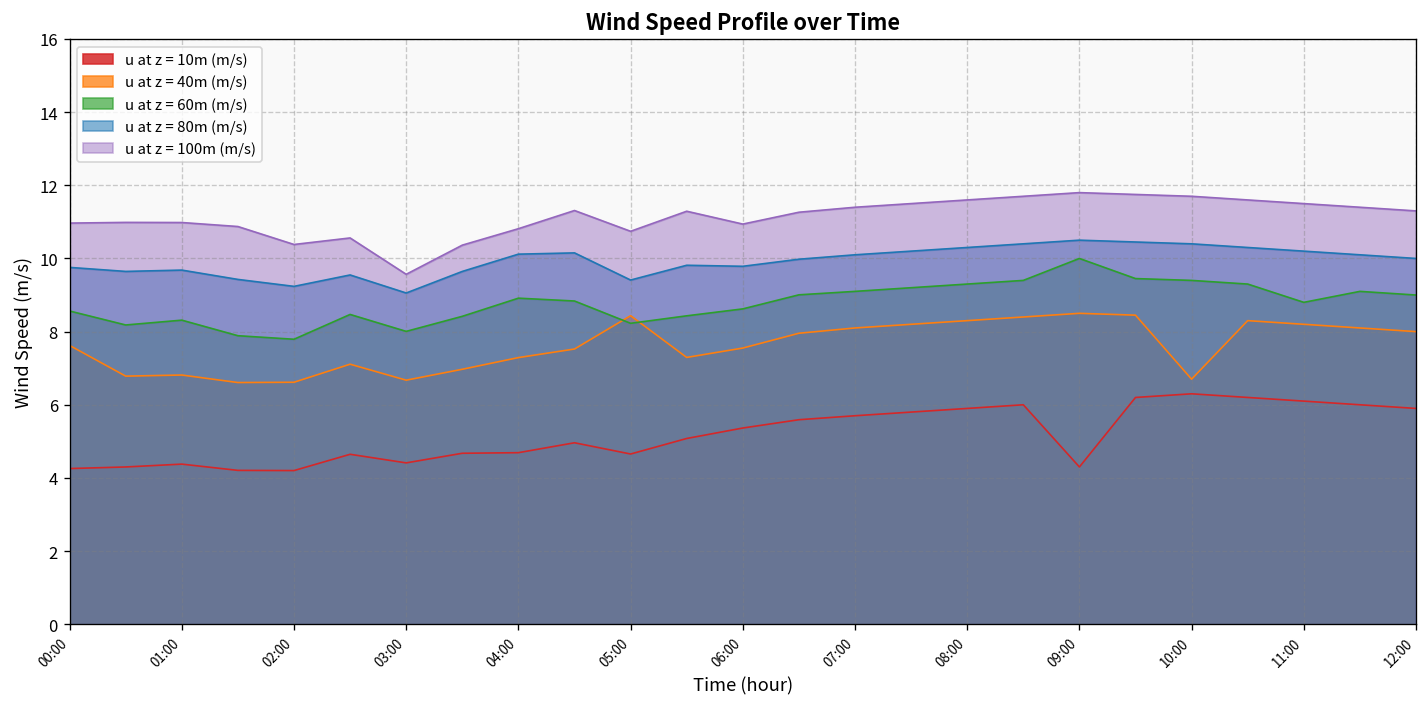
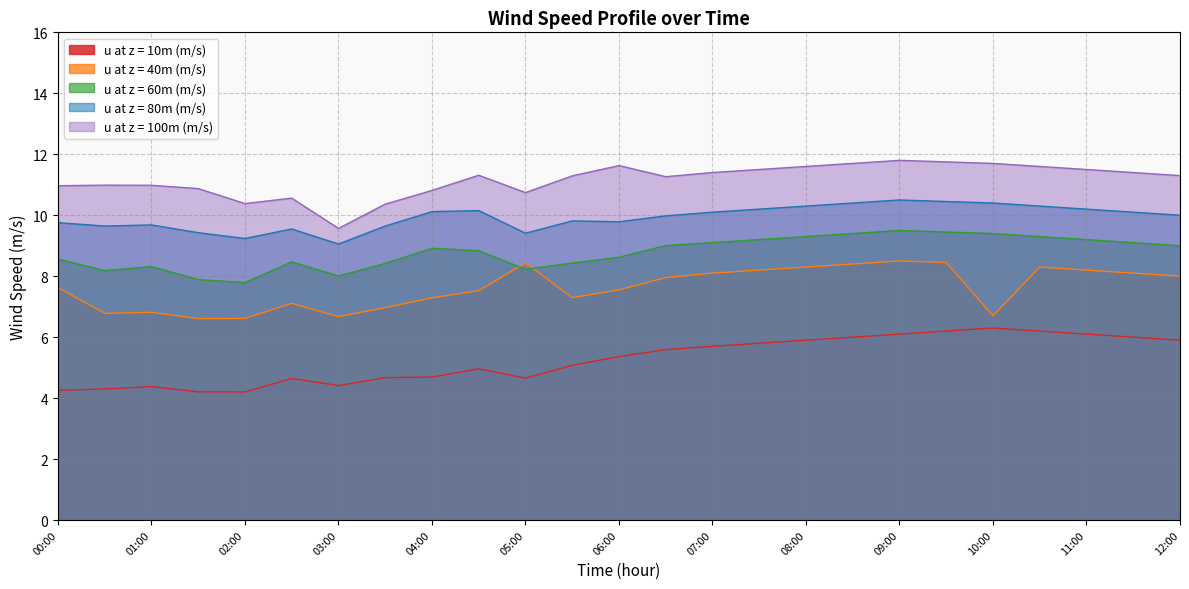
  {
    "u at z = 10m (m/s)": {
      "00:00": 4.3,
      "01:00": 4.4,
      "02:00": 4.2,
      "03:00": 4.4,
      "04:00": 4.7,
      "05:00": 4.7,
      "06:00": 5.4,
      "07:00": 5.7,
      "08:00": 5.9,
-     "09:00": 4.3,
+     "09:00": 6.1,
      "10:00": 6.3,
      "11:00": 6.1,
      "12:00": 5.9
    },
    "u at z = 40m (m/s)": {
      "00:00": 7.6,
      "01:00": 6.8,
      "02:00": 6.6,
      "03:00": 6.7,
      "04:00": 7.3,
      "05:00": 8.4,
      "06:00": 7.6,
      "07:00": 8.1,
      "08:00": 8.3,
      "09:00": 8.5,
      "10:00": 6.7,
      "11:00": 8.2,
      "12:00": 8.0
    },
    "u at z = 60m (m/s)": {
      "00:00": 8.6,
      "01:00": 8.3,
      "02:00": 7.8,
      "03:00": 8.0,
      "04:00": 8.9,
      "05:00": 8.2,
      "06:00": 8.6,
      "07:00": 9.1,
      "08:00": 9.3,
-     "09:00": 10.0,
+     "09:00": 9.5,
      "10:00": 9.4,
-     "11:00": 8.8,
+     "11:00": 9.2,
      "12:00": 9.0
    },
    "u at z = 80m (m/s)": {
      "00:00": 9.8,
      "01:00": 9.7,
      "02:00": 9.2,
      "03:00": 9.1,
      "04:00": 10.1,
      "05:00": 9.4,
      "06:00": 9.8,
      "07:00": 10.1,
      "08:00": 10.3,
      "09:00": 10.5,
      "10:00": 10.4,
      "11:00": 10.2,
      "12:00": 10.0
    },
    "u at z = 100m (m/s)": {
      "00:00": 11.0,
      "01:00": 11.0,
      "02:00": 10.4,
      "03:00": 9.6,
      "04:00": 10.8,
      "05:00": 10.7,
-     "06:00": 10.9,
+     "06:00": 11.6,
      "07:00": 11.4,
      "08:00": 11.6,
      "09:00": 11.8,
      "10:00": 11.7,
      "11:00": 11.5,
      "12:00": 11.3
    }
  }
